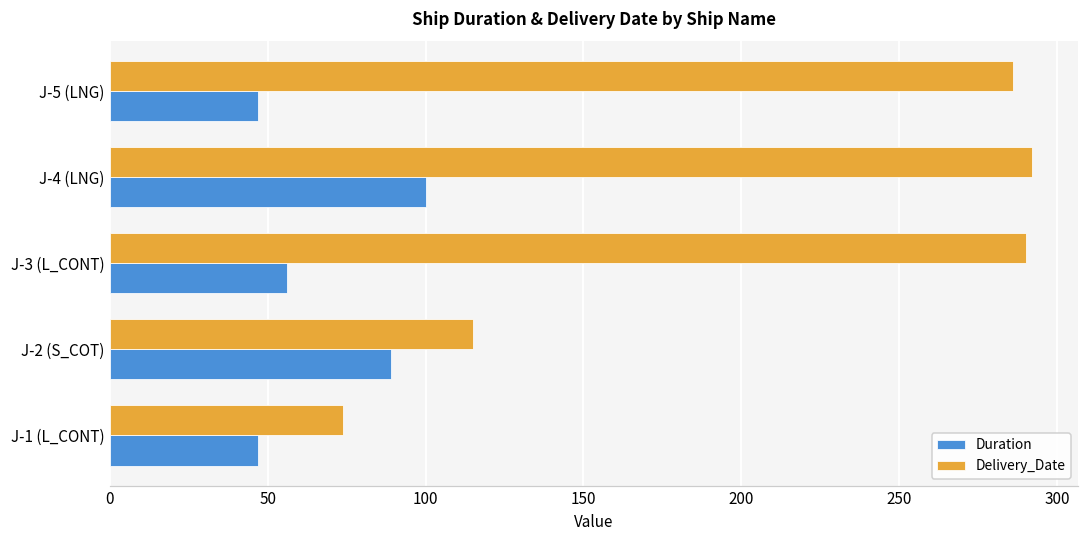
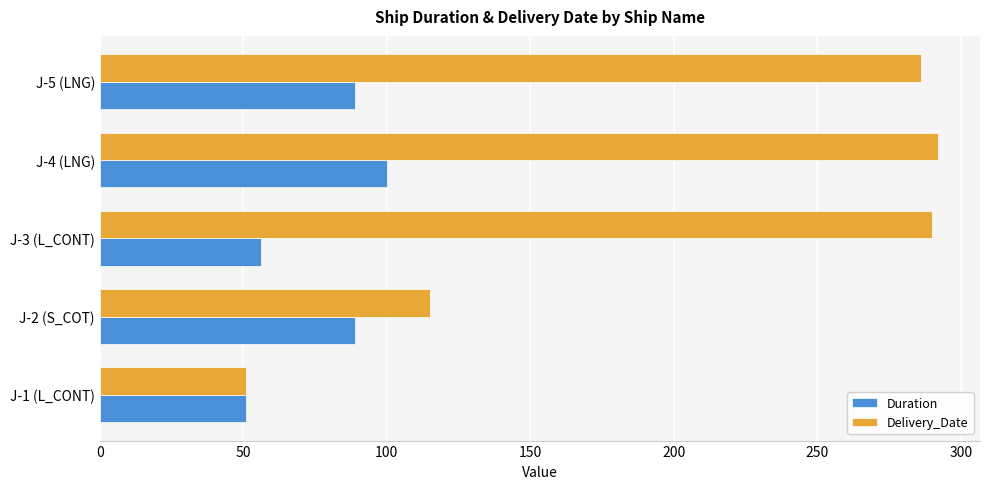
  {
    "Duration": {
-     "J-5 (LNG)": 47,
+     "J-5 (LNG)": 89,
      "J-4 (LNG)": 100,
      "J-3 (L_CONT)": 56,
      "J-2 (S_COT)": 89,
-     "J-1 (L_CONT)": 47
+     "J-1 (L_CONT)": 51
    },
    "Delivery_Date": {
      "J-5 (LNG)": 286,
      "J-4 (LNG)": 292,
      "J-3 (L_CONT)": 290,
      "J-2 (S_COT)": 115,
-     "J-1 (L_CONT)": 74
+     "J-1 (L_CONT)": 51
    }
  }
